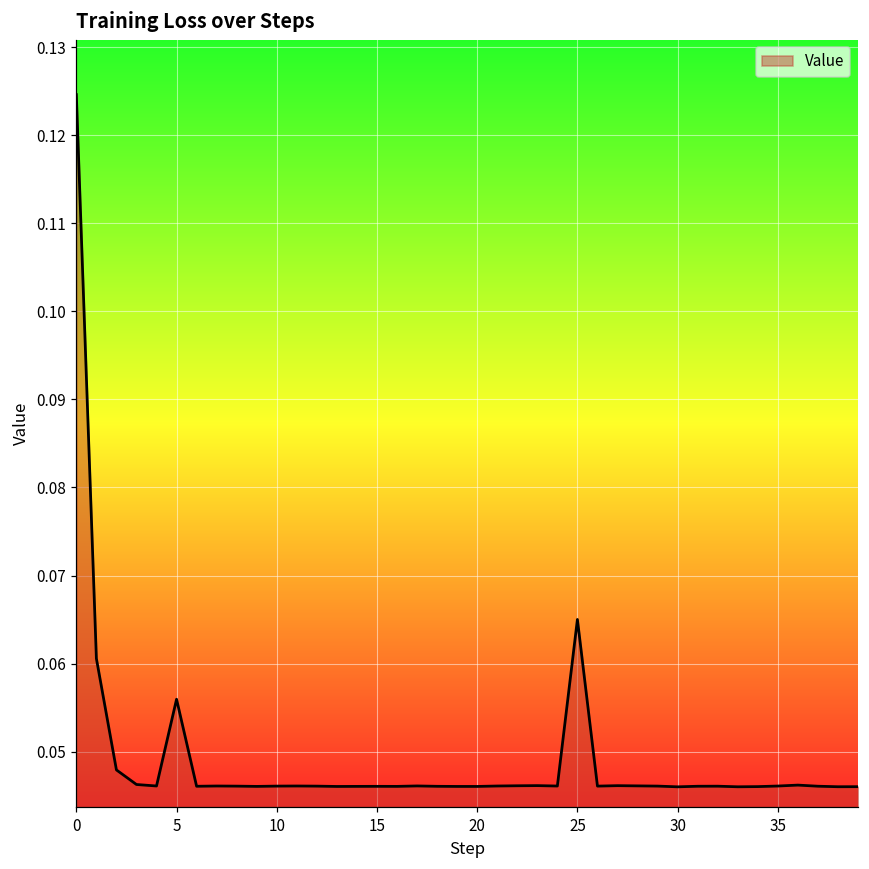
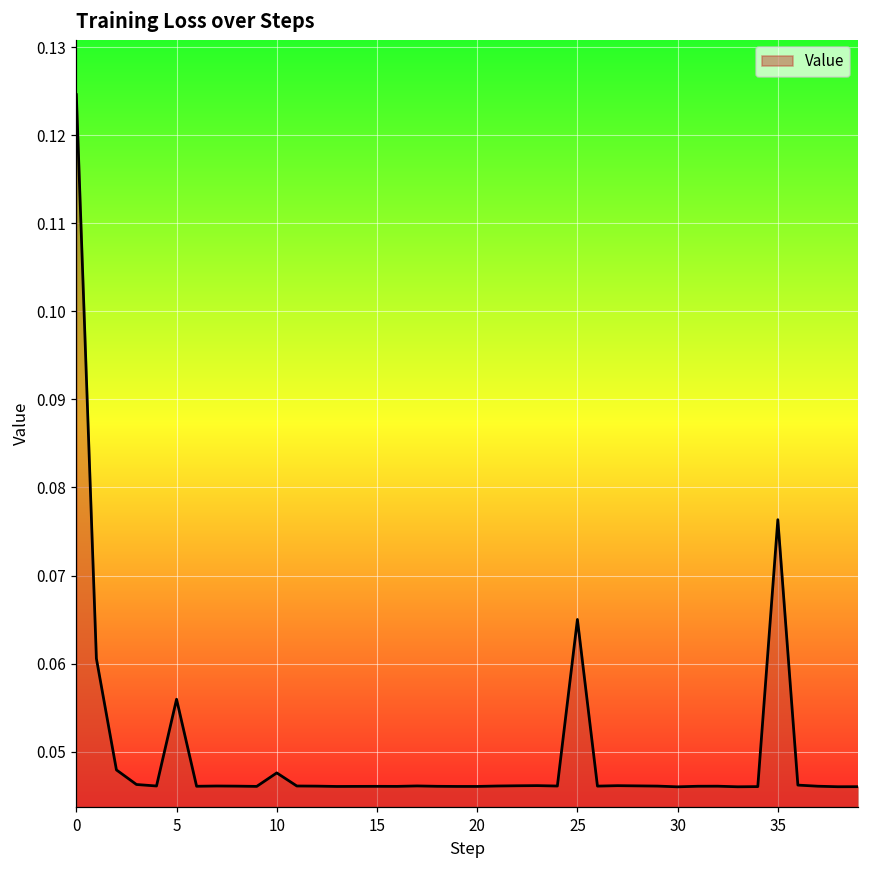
  {
    "0": 0.125,
    "5": 0.056,
-   "10": 0.046,
+   "10": 0.048,
    "15": 0.046,
    "20": 0.046,
    "25": 0.065,
    "30": 0.046,
-   "35": 0.046
+   "35": 0.076
  }
